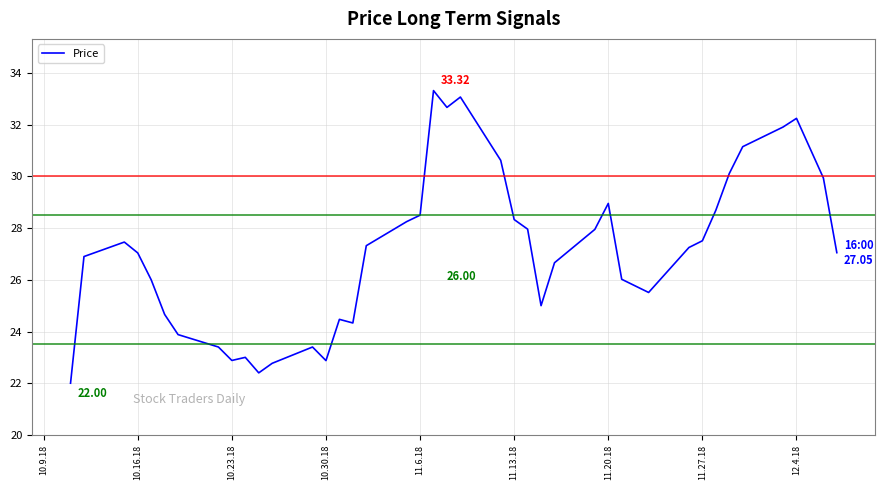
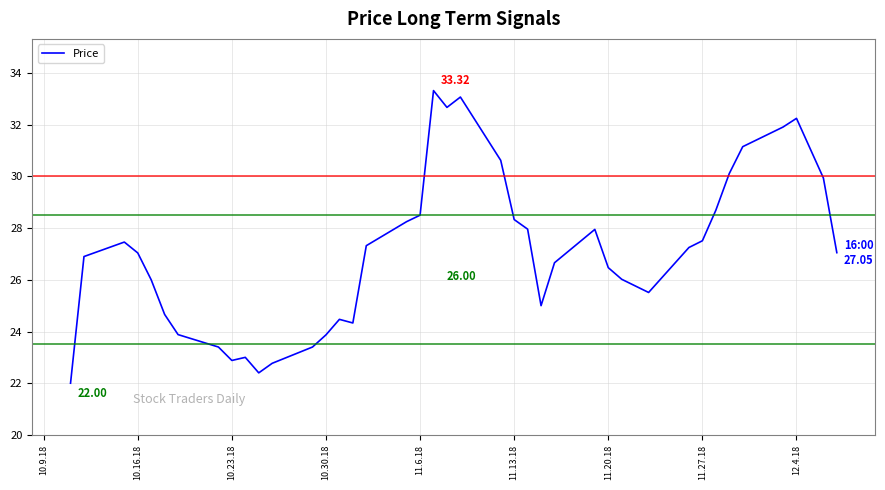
  {
    "10.16.18": 27.0,
    "10.23.18": 22.9,
-   "10.30.18": 22.9,
+   "10.30.18": 23.9,
    "11.6.18": 28.5,
    "11.13.18": 28.3,
-   "11.20.18": 29.0,
+   "11.20.18": 26.5,
    "11.27.18": 27.5,
    "12.4.18": 32.2
  }
